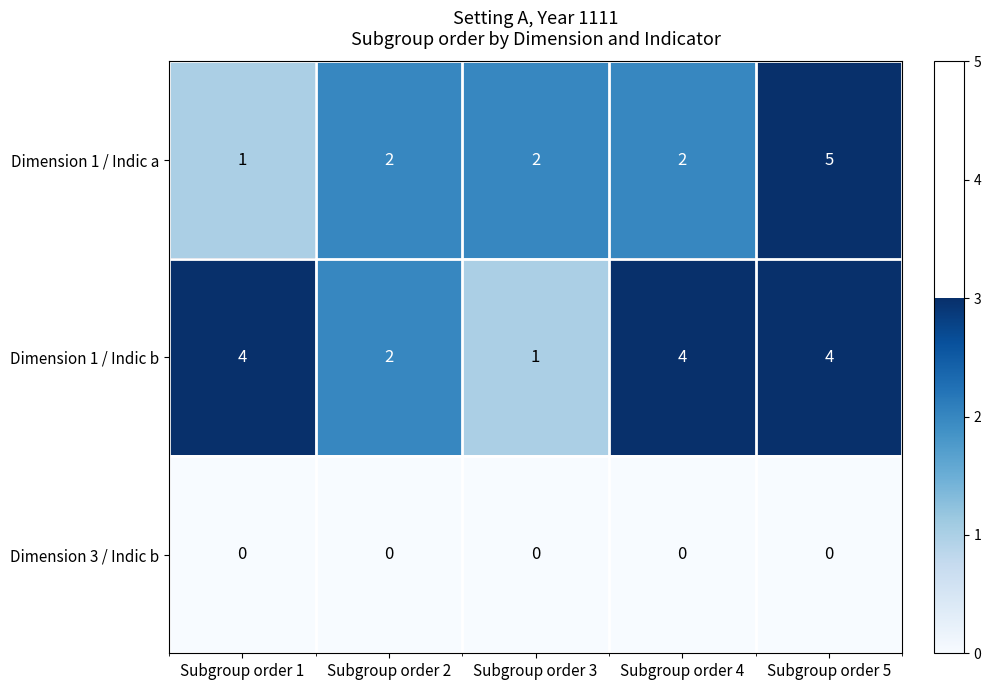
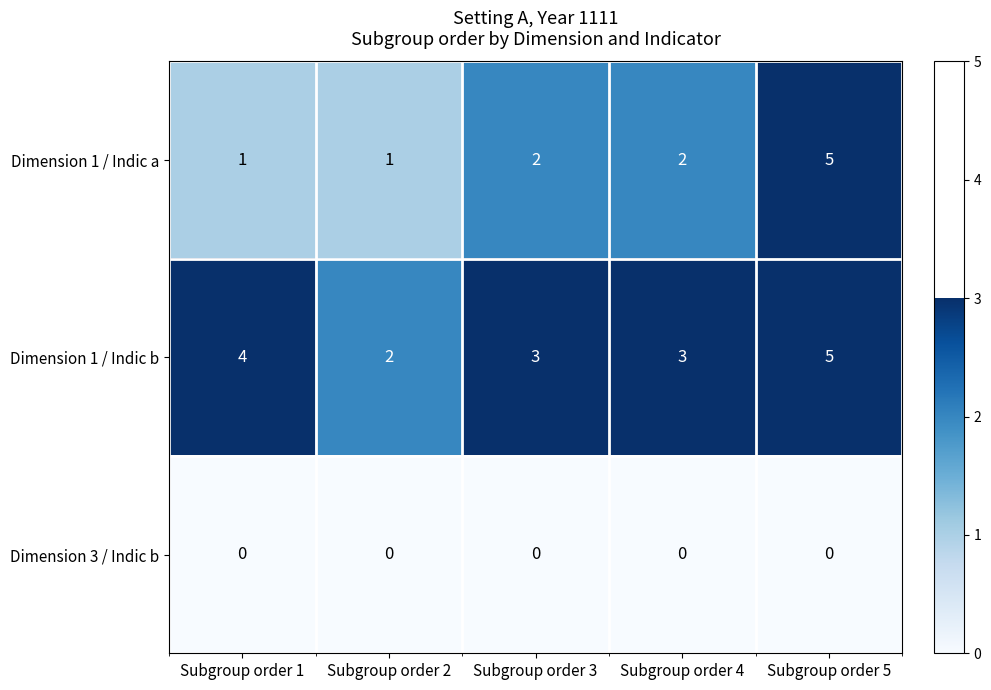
  {
    "Dimension 1 / Indic a": {
      "Subgroup order 1": 1,
-     "Subgroup order 2": 2,
+     "Subgroup order 2": 1,
      "Subgroup order 3": 2,
      "Subgroup order 4": 2,
      "Subgroup order 5": 5
    },
    "Dimension 1 / Indic b": {
      "Subgroup order 1": 4,
      "Subgroup order 2": 2,
-     "Subgroup order 3": 1,
-     "Subgroup order 4": 4,
-     "Subgroup order 5": 4
+     "Subgroup order 3": 3,
+     "Subgroup order 4": 3,
+     "Subgroup order 5": 5
    },
    "Dimension 3 / Indic b": {
      "Subgroup order 1": 0,
      "Subgroup order 2": 0,
      "Subgroup order 3": 0,
      "Subgroup order 4": 0,
      "Subgroup order 5": 0
    }
  }
